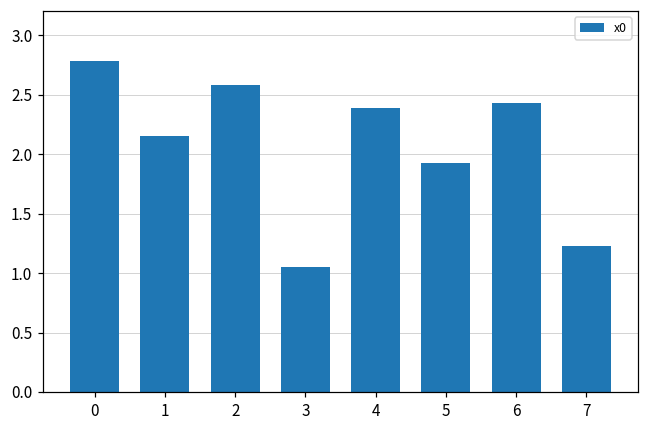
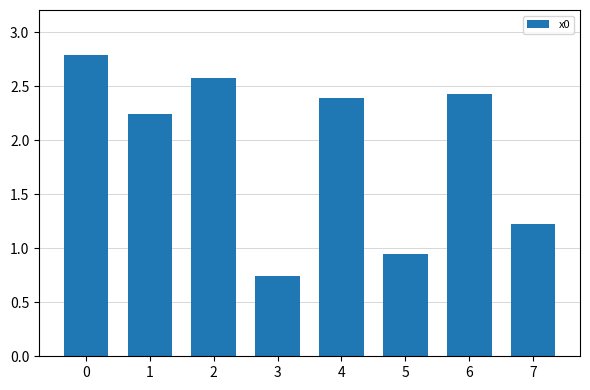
  {
    "0": 2.79,
-   "1": 2.16,
+   "1": 2.24,
    "2": 2.58,
-   "3": 1.05,
+   "3": 0.74,
    "4": 2.39,
-   "5": 1.93,
+   "5": 0.95,
    "6": 2.43,
    "7": 1.22
  }
